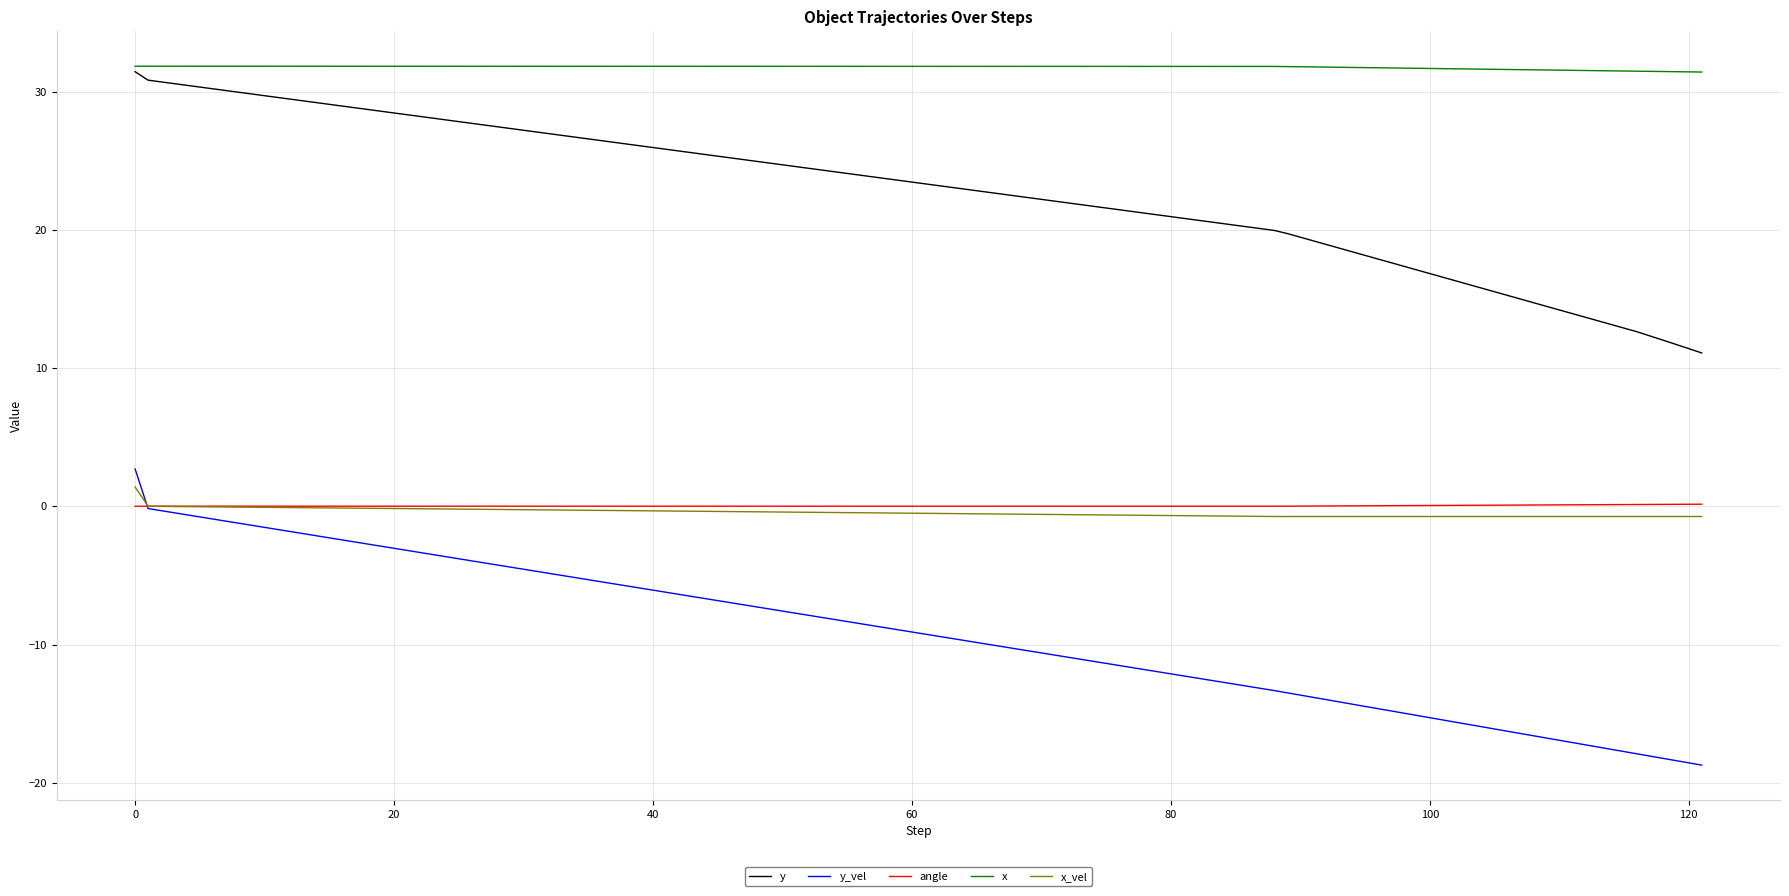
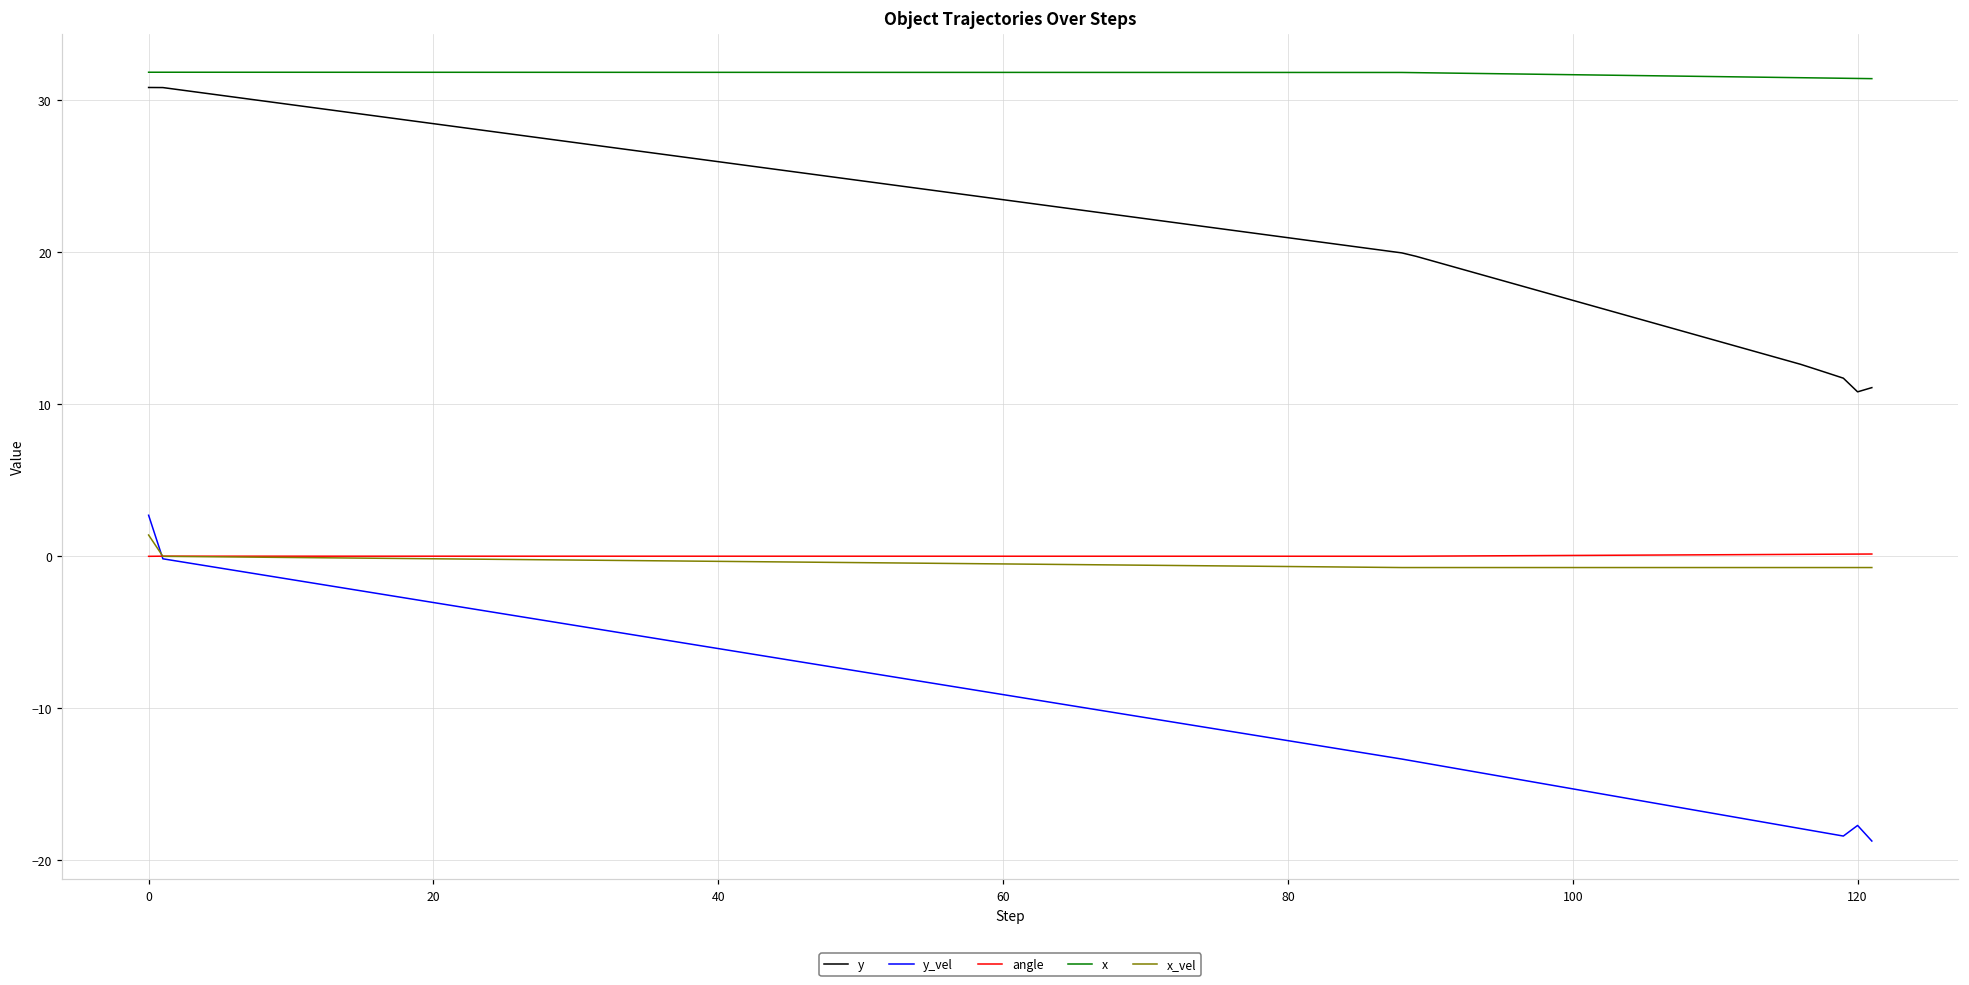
  {
    "y": {
-     "0": 31.4,
-     "120": 11.4
+     "0": 30.8,
+     "120": 10.8
    },
    "y_vel": {
      "0": 2.7,
-     "120": -18.6
+     "120": -17.7
    },
    "angle": {
      "0": 0.0,
      "120": 0.1
    },
    "x": {
      "0": 31.8,
      "120": 31.4
    },
    "x_vel": {
      "0": 1.4,
      "120": -0.7
    }
  }
